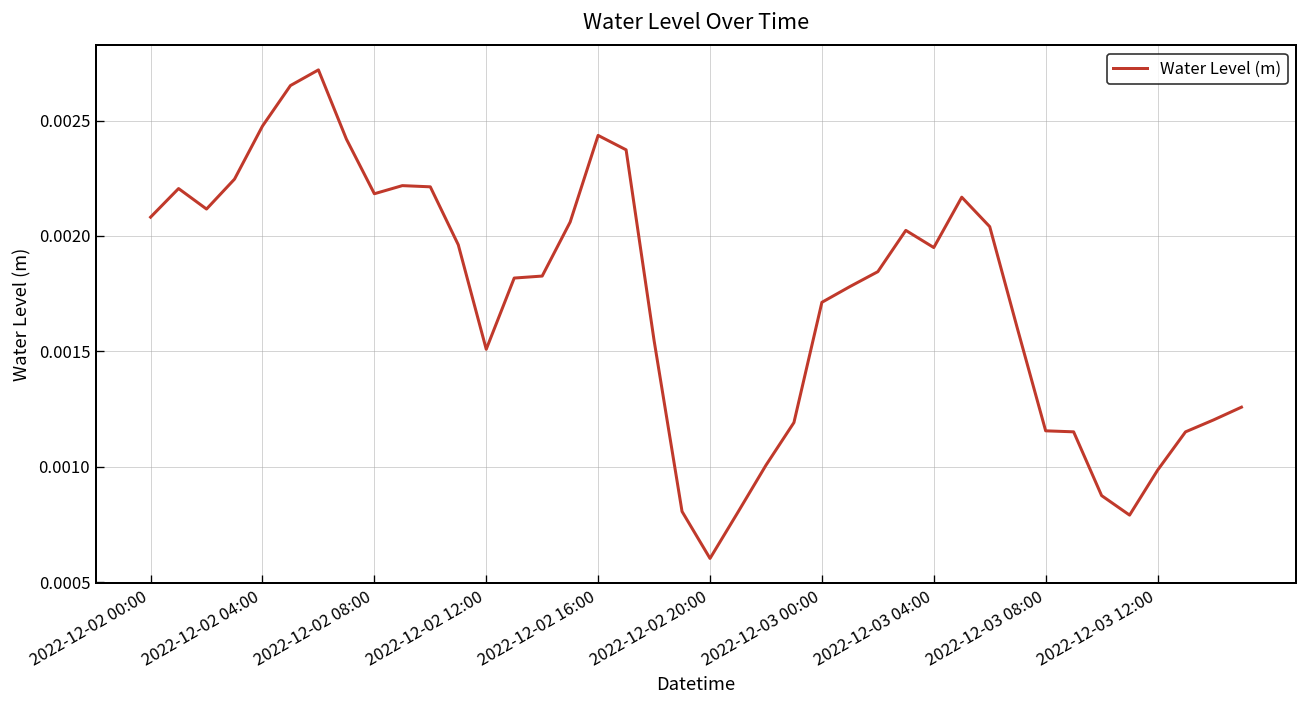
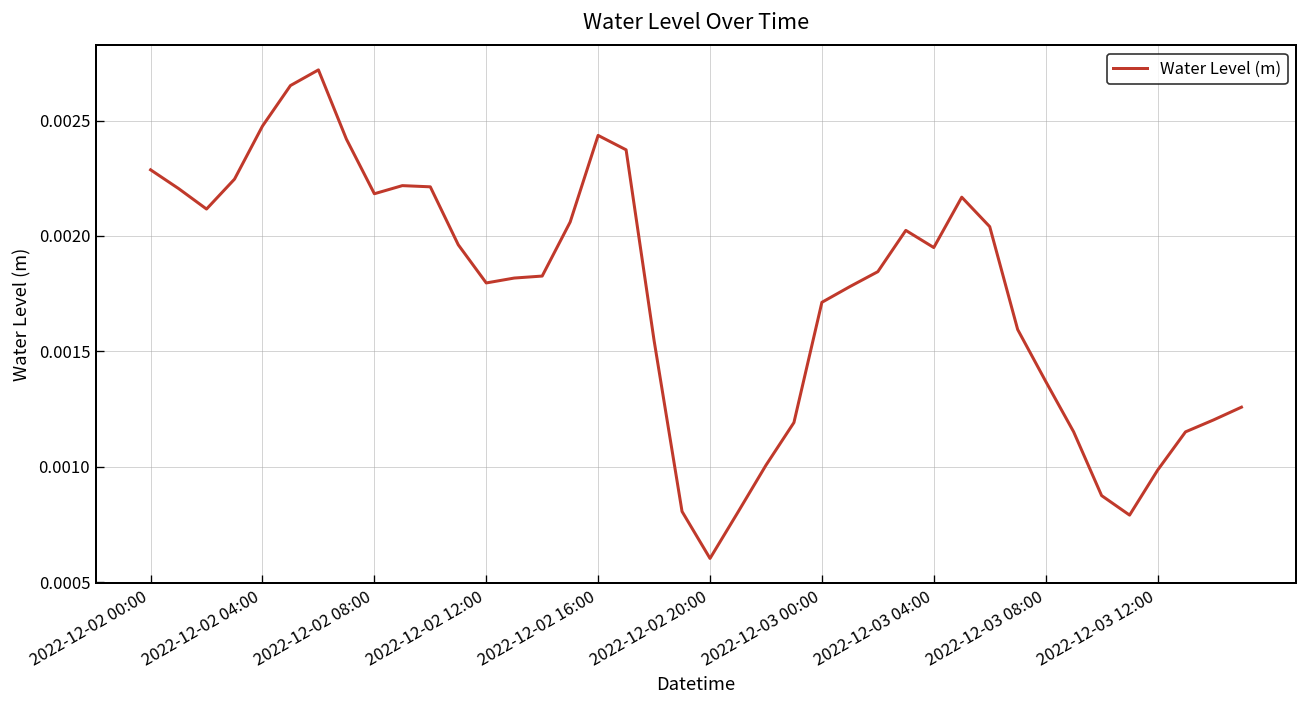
  {
-   "2022-12-02 00:00": 0.00208,
+   "2022-12-02 00:00": 0.00229,
    "2022-12-02 04:00": 0.00248,
    "2022-12-02 08:00": 0.00218,
-   "2022-12-02 12:00": 0.00151,
+   "2022-12-02 12:00": 0.00180,
    "2022-12-02 16:00": 0.00244,
    "2022-12-02 20:00": 0.00060,
    "2022-12-03 00:00": 0.00171,
    "2022-12-03 04:00": 0.00195,
-   "2022-12-03 08:00": 0.00116,
+   "2022-12-03 08:00": 0.00137,
    "2022-12-03 12:00": 0.00099
  }
